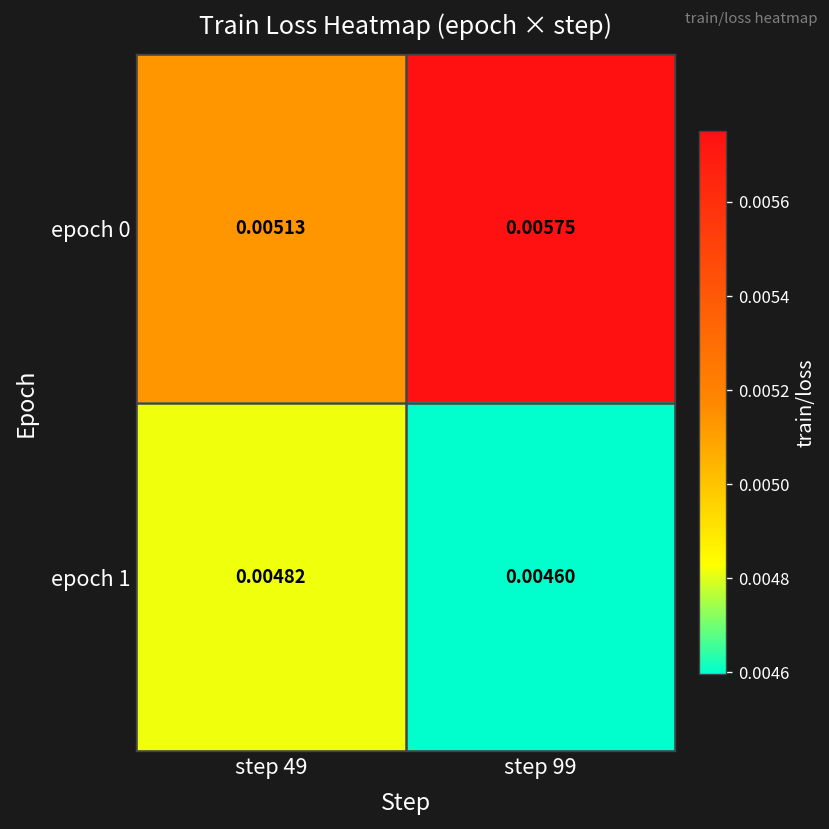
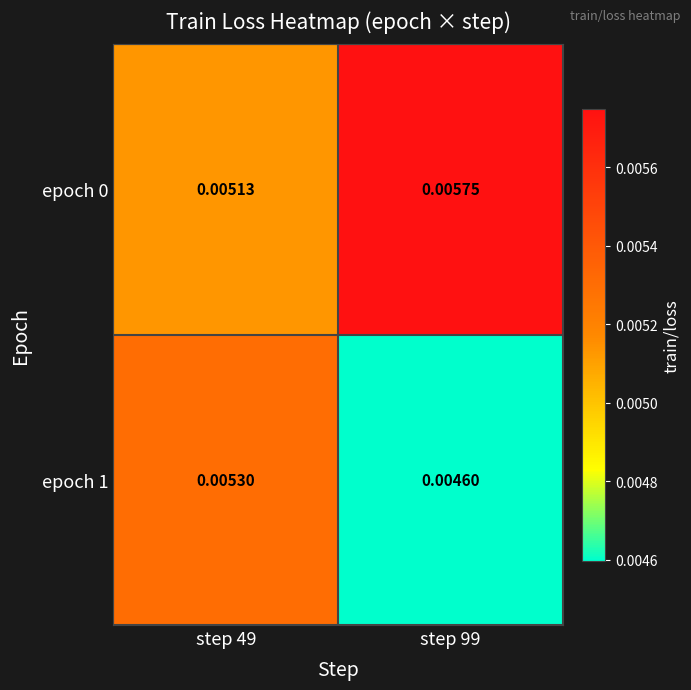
  {
    "epoch 0": {
      "step 49": 0.00513,
      "step 99": 0.00575
    },
    "epoch 1": {
-     "step 49": 0.00482,
+     "step 49": 0.00530,
      "step 99": 0.00460
    }
  }
